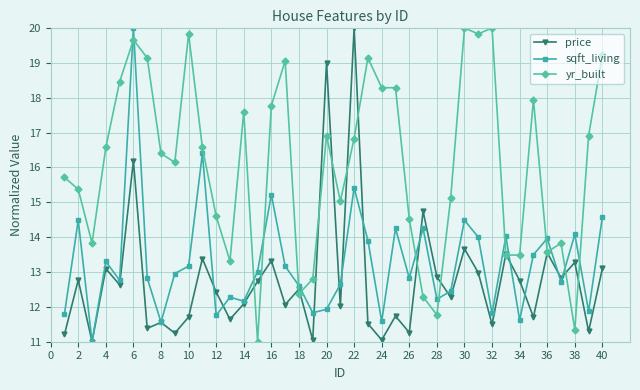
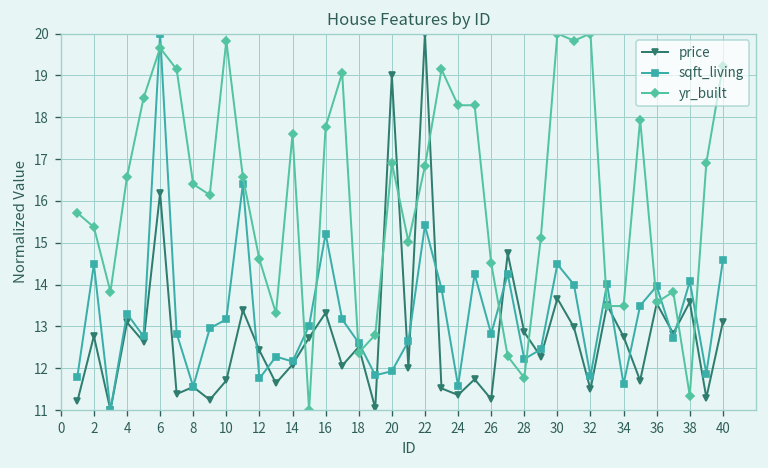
  {
    "price": {
      "2": 12.8,
      "4": 13.1,
      "6": 16.2,
      "10": 11.7,
      "12": 12.4,
      "14": 12.1,
      "16": 13.3,
      "18": 12.5,
      "20": 19.0,
      "22": 20.0,
-     "24": 11.0,
+     "24": 11.4,
      "26": 11.3,
      "28": 12.9,
      "30": 13.7,
      "32": 11.5,
      "34": 12.8,
-     "38": 13.3,
+     "38": 13.6,
      "40": 13.1
    }
  }
